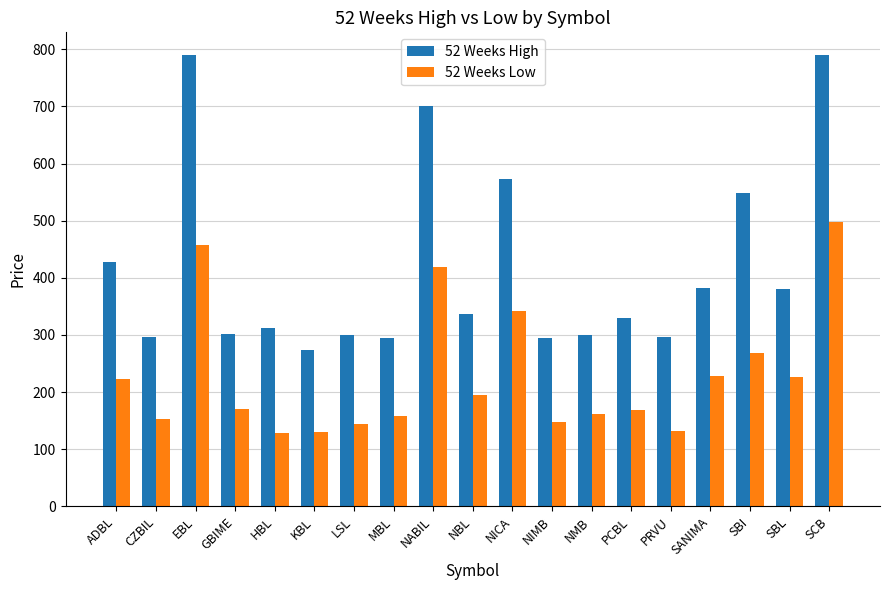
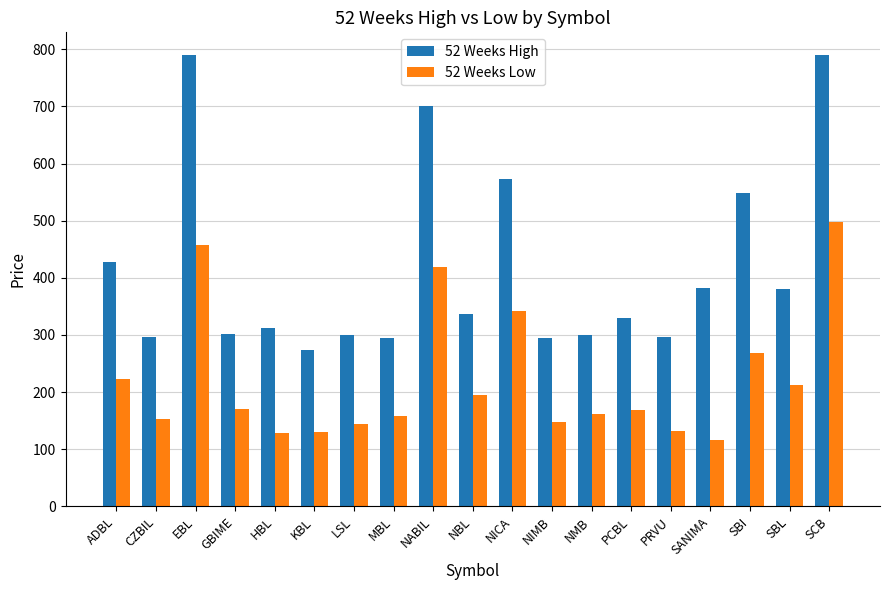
  {
    "52 Weeks High": {
      "ADBL": 430,
      "CZBIL": 300,
      "EBL": 790,
      "GBIME": 300,
      "HBL": 310,
      "KBL": 270,
      "LSL": 300,
      "MBL": 300,
      "NABIL": 700,
      "NBL": 340,
      "NICA": 570,
      "NIMB": 300,
      "NMB": 300,
      "PCBL": 330,
      "PRVU": 300,
      "SANIMA": 380,
      "SBI": 550,
      "SBL": 380,
      "SCB": 790
    },
    "52 Weeks Low": {
      "ADBL": 220,
      "CZBIL": 150,
      "EBL": 460,
      "GBIME": 170,
      "HBL": 130,
      "KBL": 130,
      "LSL": 140,
      "MBL": 160,
      "NABIL": 420,
      "NBL": 200,
      "NICA": 340,
      "NIMB": 150,
      "NMB": 160,
      "PCBL": 170,
      "PRVU": 130,
-     "SANIMA": 230,
+     "SANIMA": 120,
      "SBI": 270,
-     "SBL": 230,
+     "SBL": 210,
      "SCB": 500
    }
  }
